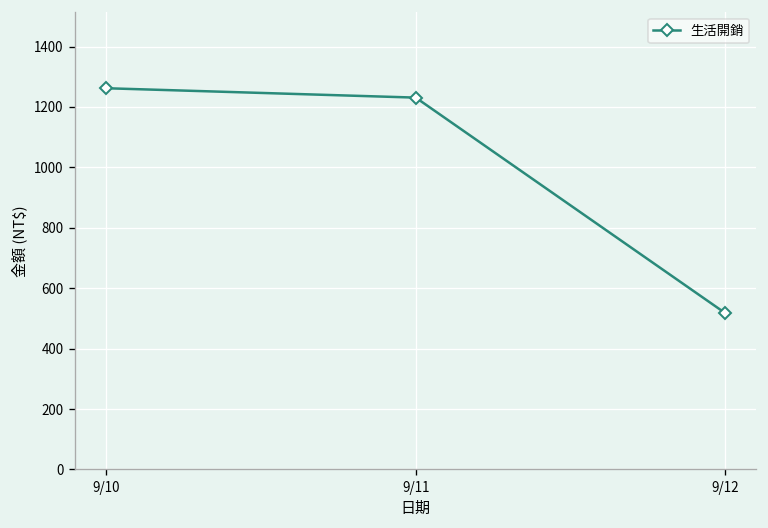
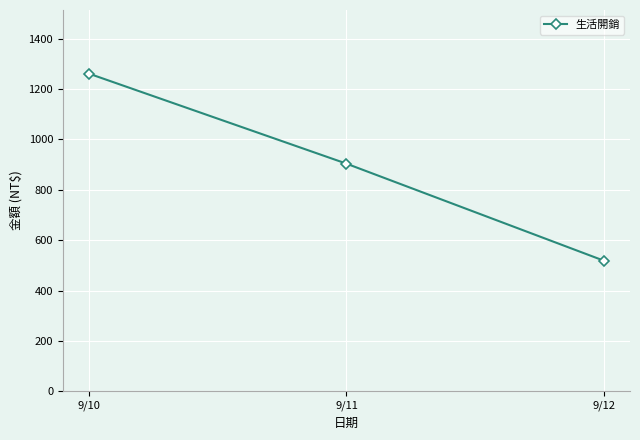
  {
    "9/10": 1260,
-   "9/11": 1230,
+   "9/11": 900,
    "9/12": 520
  }
